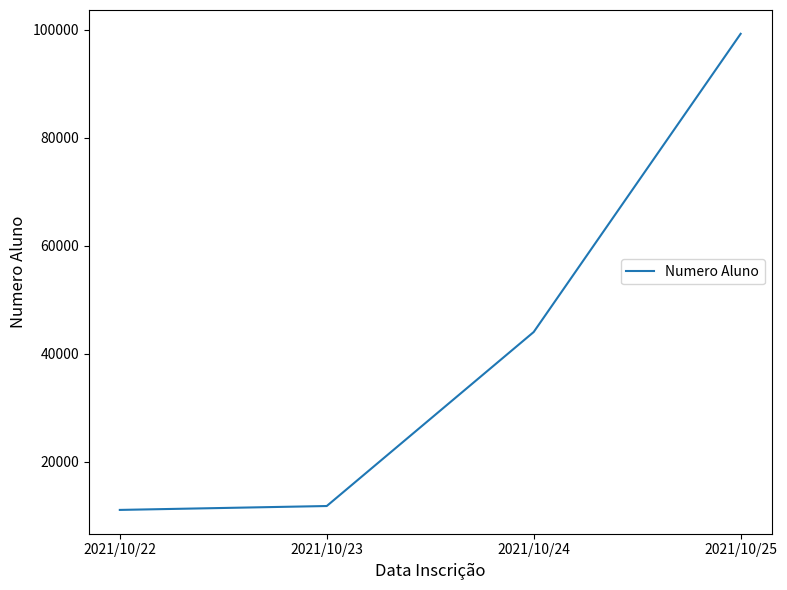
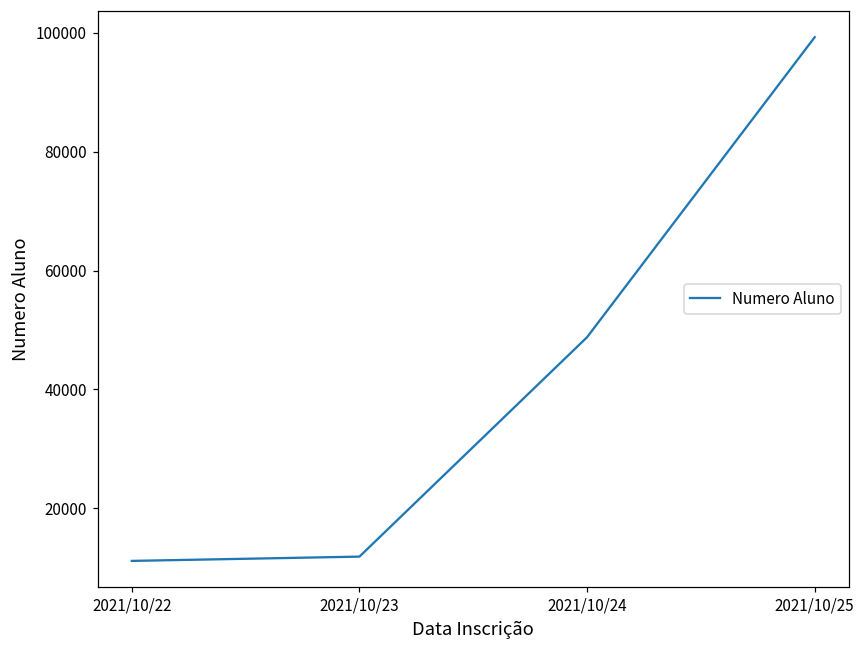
  {
    "2021/10/22": 11000,
    "2021/10/23": 12000,
-   "2021/10/24": 44000,
+   "2021/10/24": 49000,
    "2021/10/25": 99000
  }
